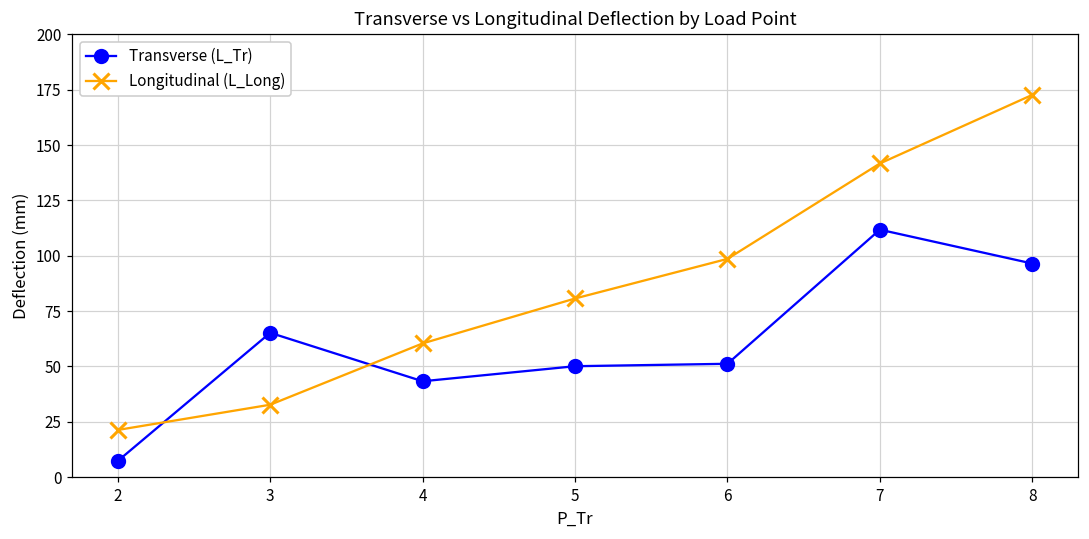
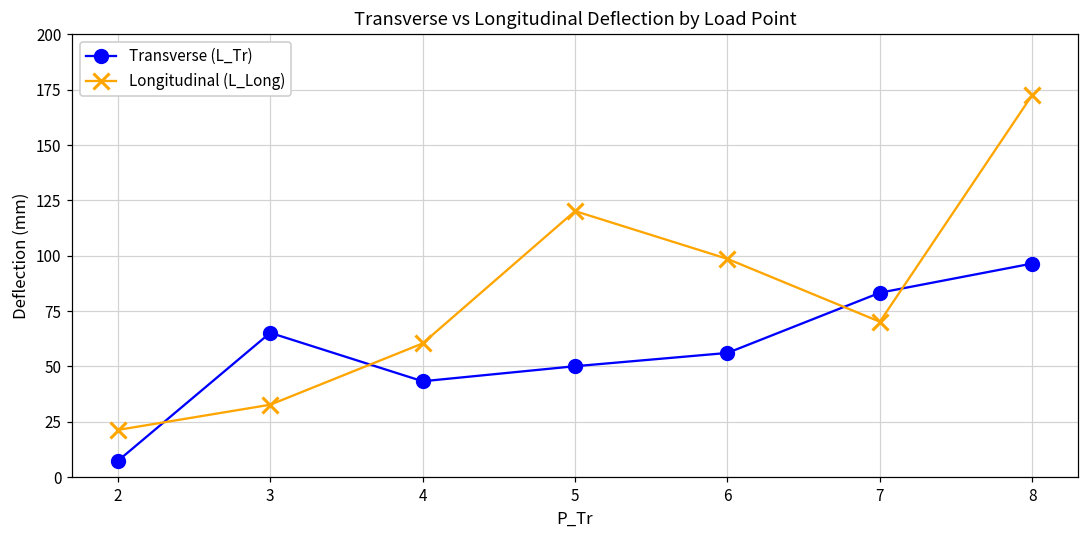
  {
    "Transverse (L_Tr)": {
      "2": 7,
      "3": 65,
      "4": 43,
      "5": 50,
-     "6": 51,
-     "7": 112,
+     "6": 56,
+     "7": 83,
      "8": 97
    },
    "Longitudinal (L_Long)": {
      "2": 21,
      "3": 33,
      "4": 60,
-     "5": 81,
+     "5": 120,
      "6": 99,
-     "7": 142,
+     "7": 70,
      "8": 173
    }
  }
